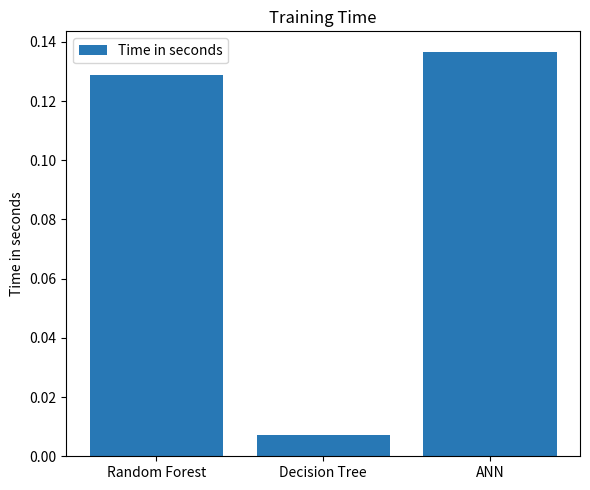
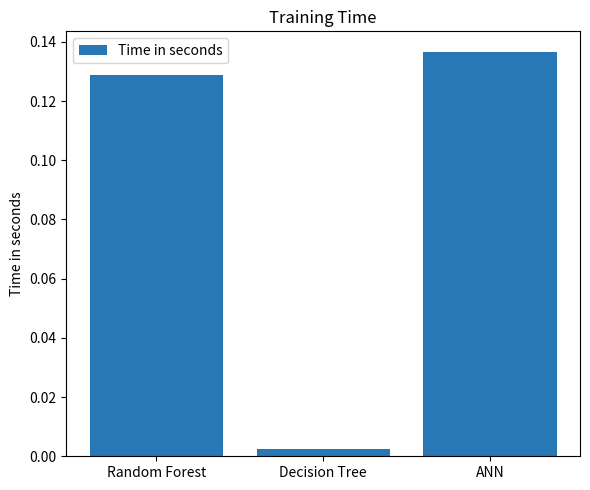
  {
    "Random Forest": 0.129,
-   "Decision Tree": 0.007,
+   "Decision Tree": 0.003,
    "ANN": 0.137
  }
